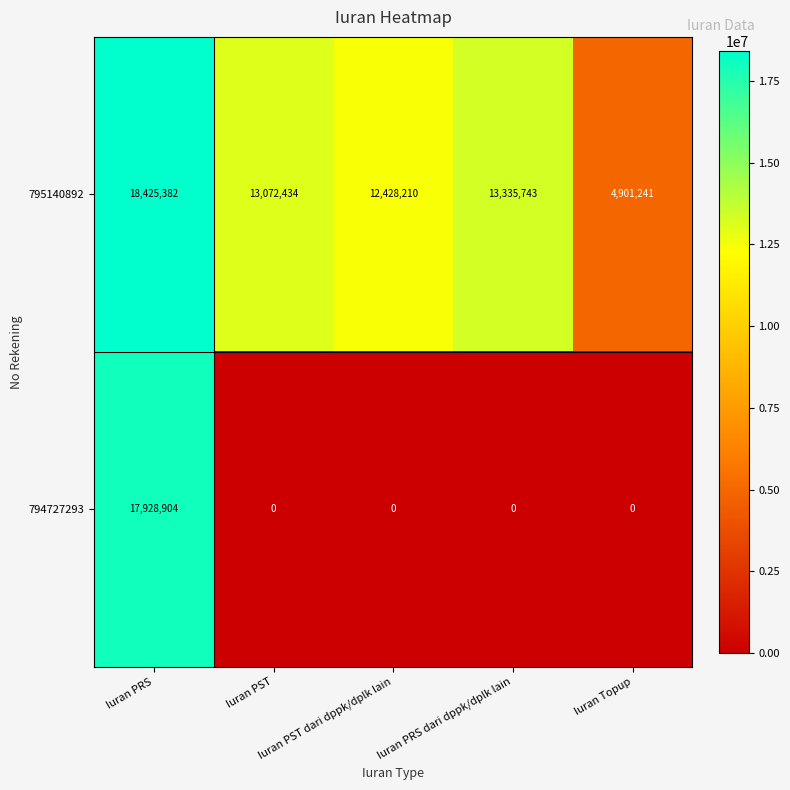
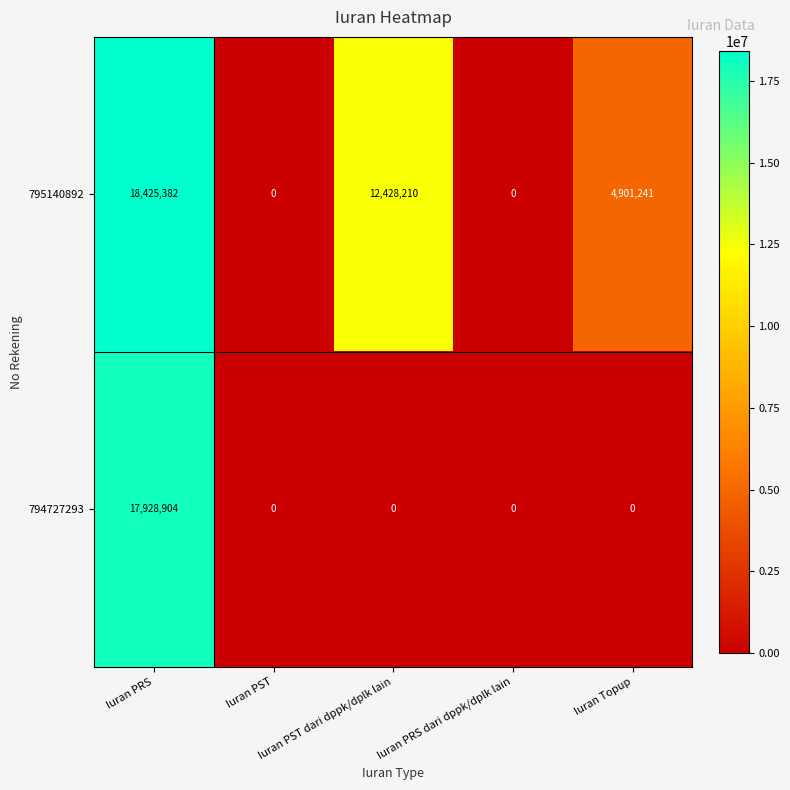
  {
    "795140892": {
      "Iuran PRS": "18,425,382",
-     "Iuran PST": "13,072,434",
+     "Iuran PST": "0",
      "Iuran PST dari dppk/dplk lain": "12,428,210",
-     "Iuran PRS dari dppk/dplk lain": "13,335,743",
+     "Iuran PRS dari dppk/dplk lain": "0",
      "Iuran Topup": "4,901,241"
    },
    "794727293": {
      "Iuran PRS": "17,928,904",
      "Iuran PST": "0",
      "Iuran PST dari dppk/dplk lain": "0",
      "Iuran PRS dari dppk/dplk lain": "0",
      "Iuran Topup": "0"
    }
  }
